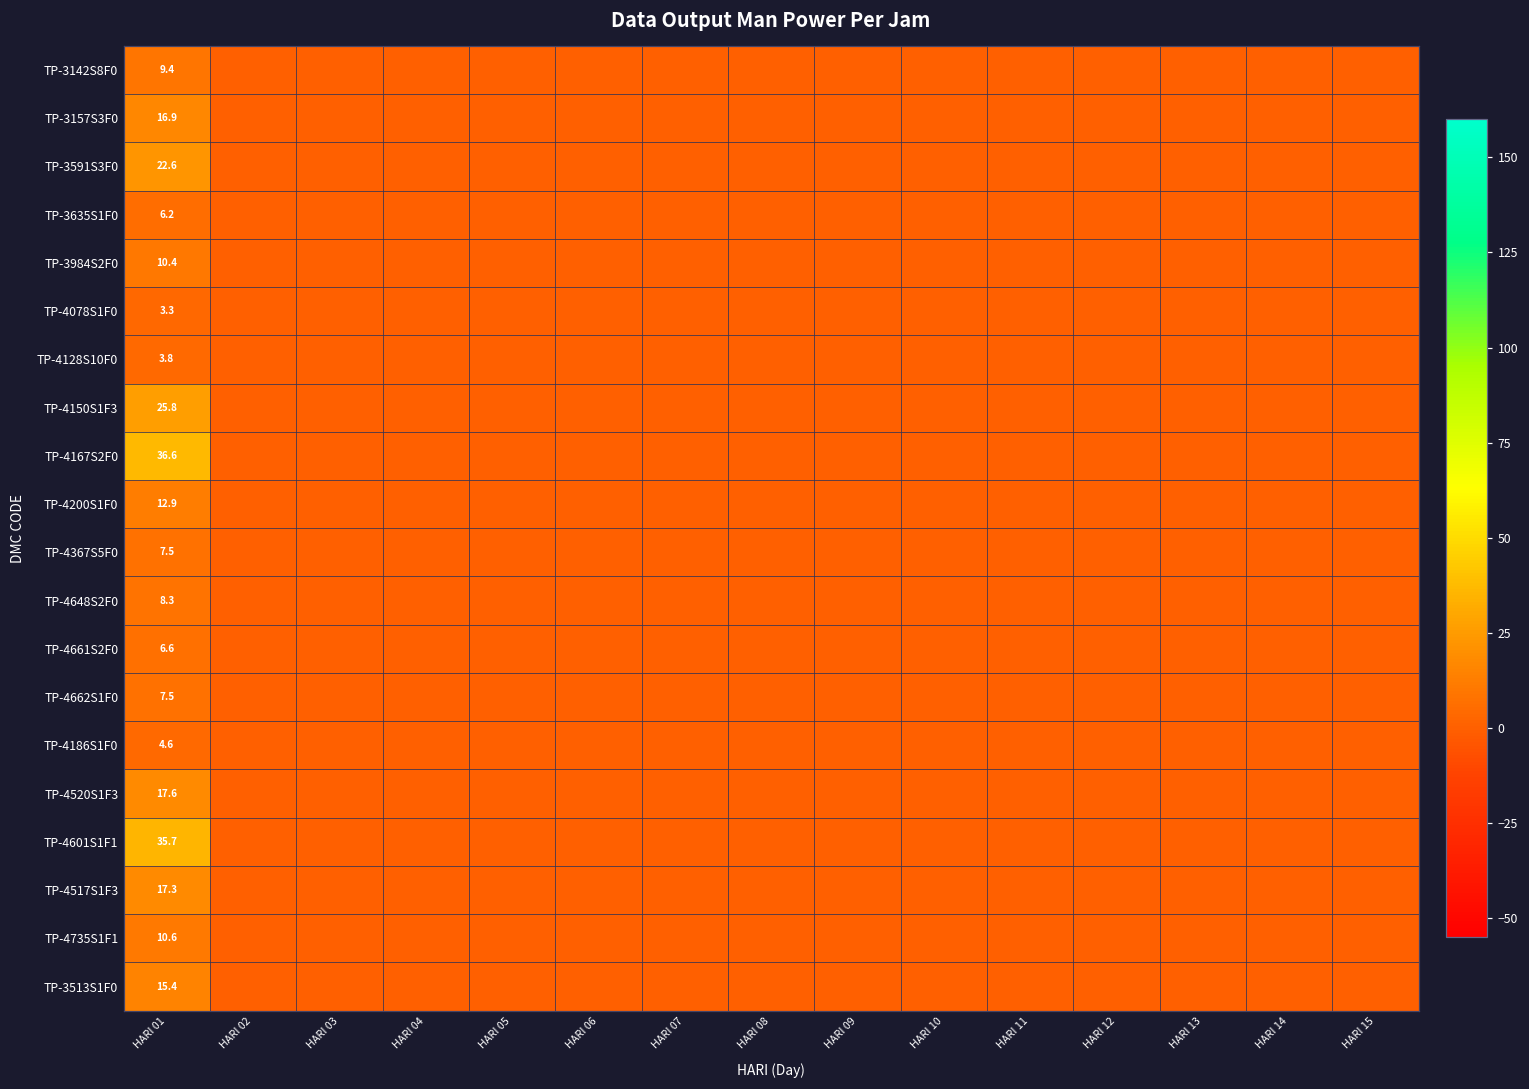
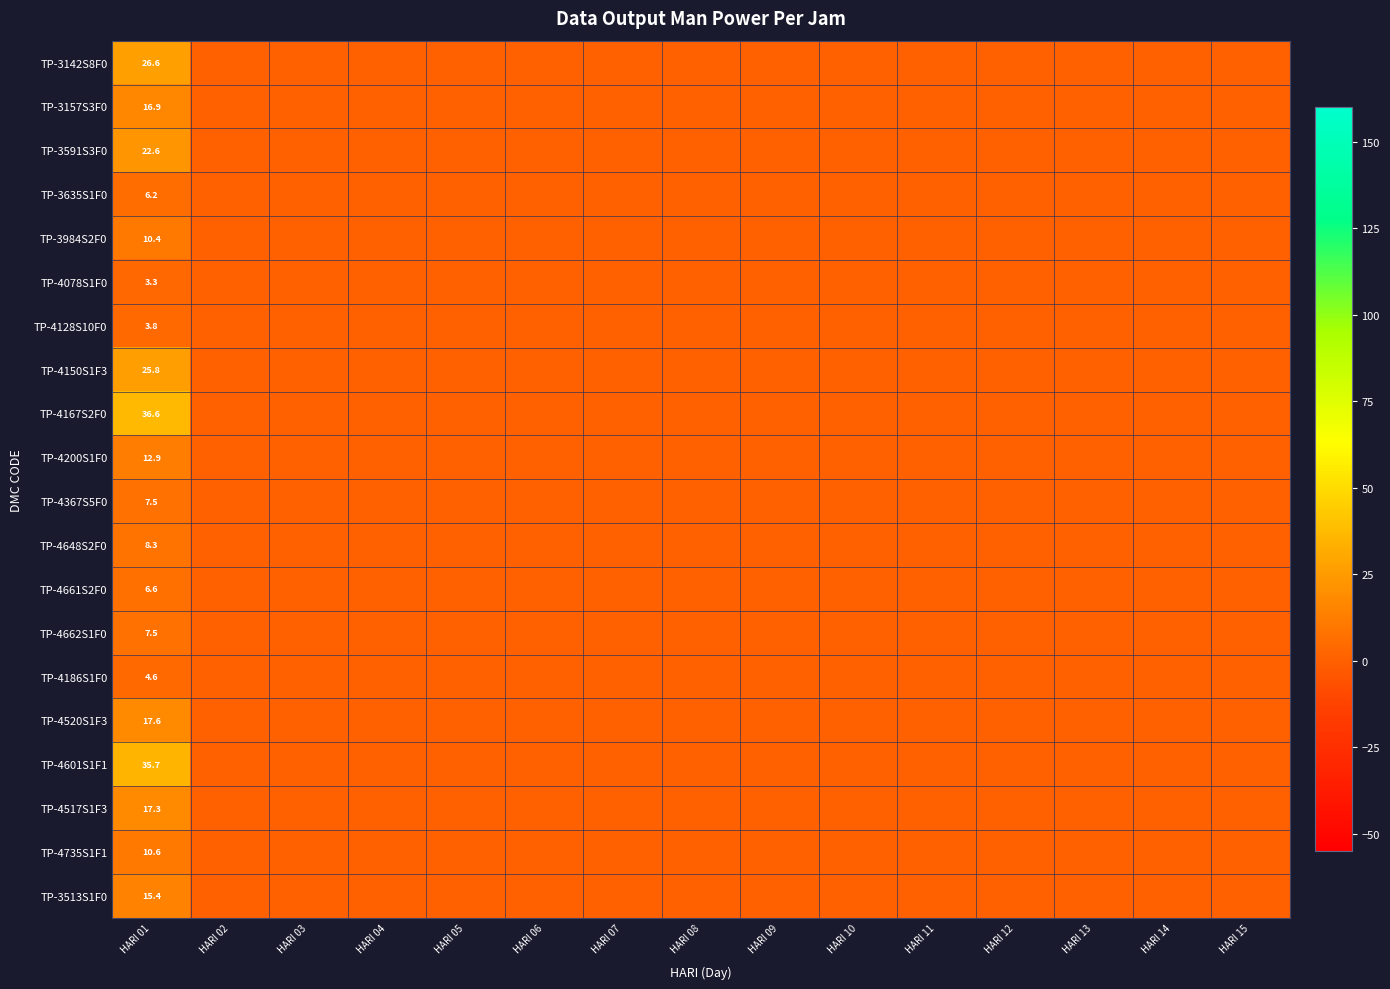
  {
    "TP-3142S8F0": {
-     "HARI 01": 9.4
+     "HARI 01": 26.6
    },
    "TP-3157S3F0": {
      "HARI 01": 16.9
    },
    "TP-3591S3F0": {
      "HARI 01": 22.6
    },
    "TP-3635S1F0": {
      "HARI 01": 6.2
    },
    "TP-3984S2F0": {
      "HARI 01": 10.4
    },
    "TP-4078S1F0": {
      "HARI 01": 3.3
    },
    "TP-4128S10F0": {
      "HARI 01": 3.8
    },
    "TP-4150S1F3": {
      "HARI 01": 25.8
    },
    "TP-4167S2F0": {
      "HARI 01": 36.6
    },
    "TP-4200S1F0": {
      "HARI 01": 12.9
    },
    "TP-4367S5F0": {
      "HARI 01": 7.5
    },
    "TP-4648S2F0": {
      "HARI 01": 8.3
    },
    "TP-4661S2F0": {
      "HARI 01": 6.6
    },
    "TP-4662S1F0": {
      "HARI 01": 7.5
    },
    "TP-4186S1F0": {
      "HARI 01": 4.6
    },
    "TP-4520S1F3": {
      "HARI 01": 17.6
    },
    "TP-4601S1F1": {
      "HARI 01": 35.7
    },
    "TP-4517S1F3": {
      "HARI 01": 17.3
    },
    "TP-4735S1F1": {
      "HARI 01": 10.6
    },
    "TP-3513S1F0": {
      "HARI 01": 15.4
    }
  }
